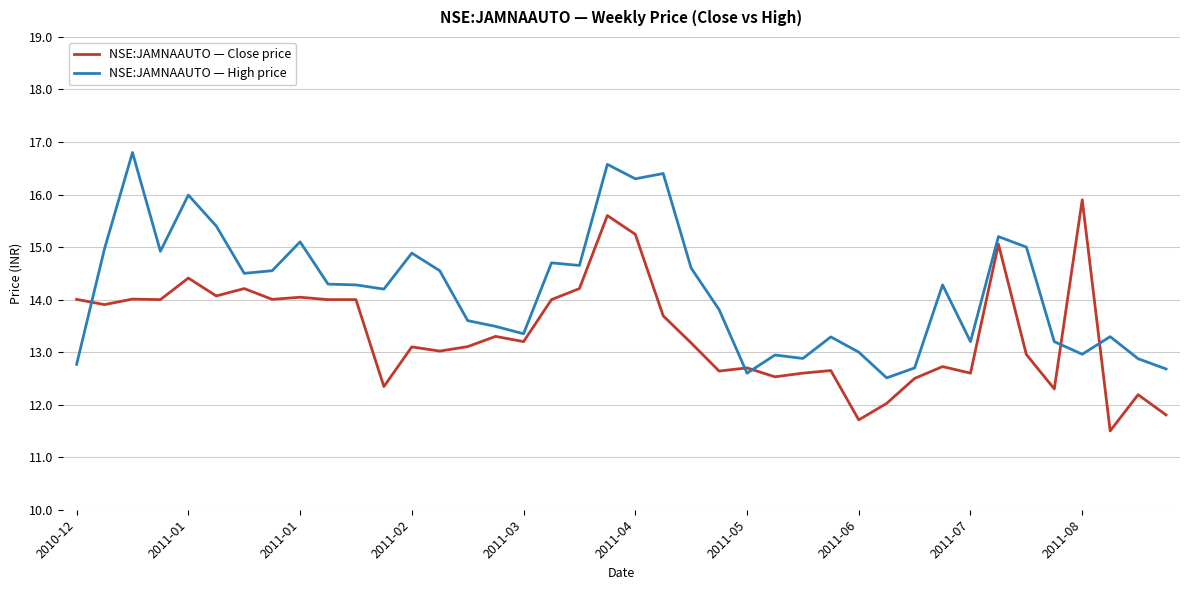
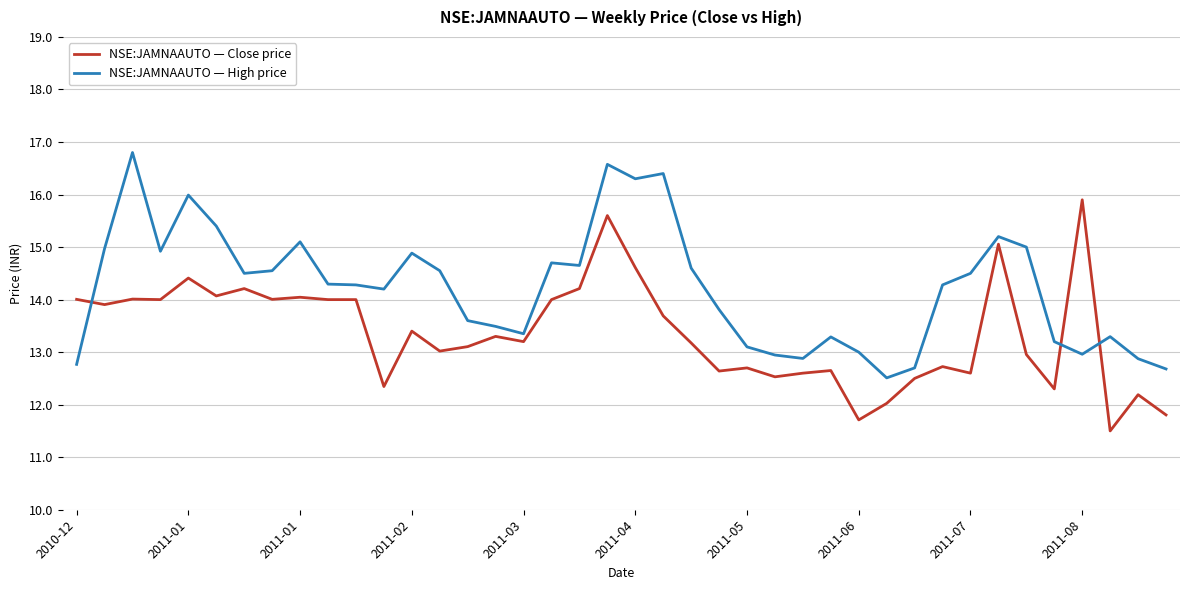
  {
    "NSE:JAMNAAUTO — Close price": {
      "2010-12": 14.0,
-     "2011-02": 13.1,
+     "2011-02": 13.4,
      "2011-03": 13.2,
-     "2011-04": 15.2,
+     "2011-04": 14.6,
      "2011-05": 12.7,
      "2011-06": 11.7,
      "2011-07": 12.6,
      "2011-08": 15.9
    },
    "NSE:JAMNAAUTO — High price": {
      "2010-12": 12.8,
      "2011-02": 14.9,
      "2011-03": 13.4,
      "2011-04": 16.3,
-     "2011-05": 12.6,
+     "2011-05": 13.1,
      "2011-06": 13.0,
-     "2011-07": 13.2,
+     "2011-07": 14.5,
      "2011-08": 13.0
    }
  }
